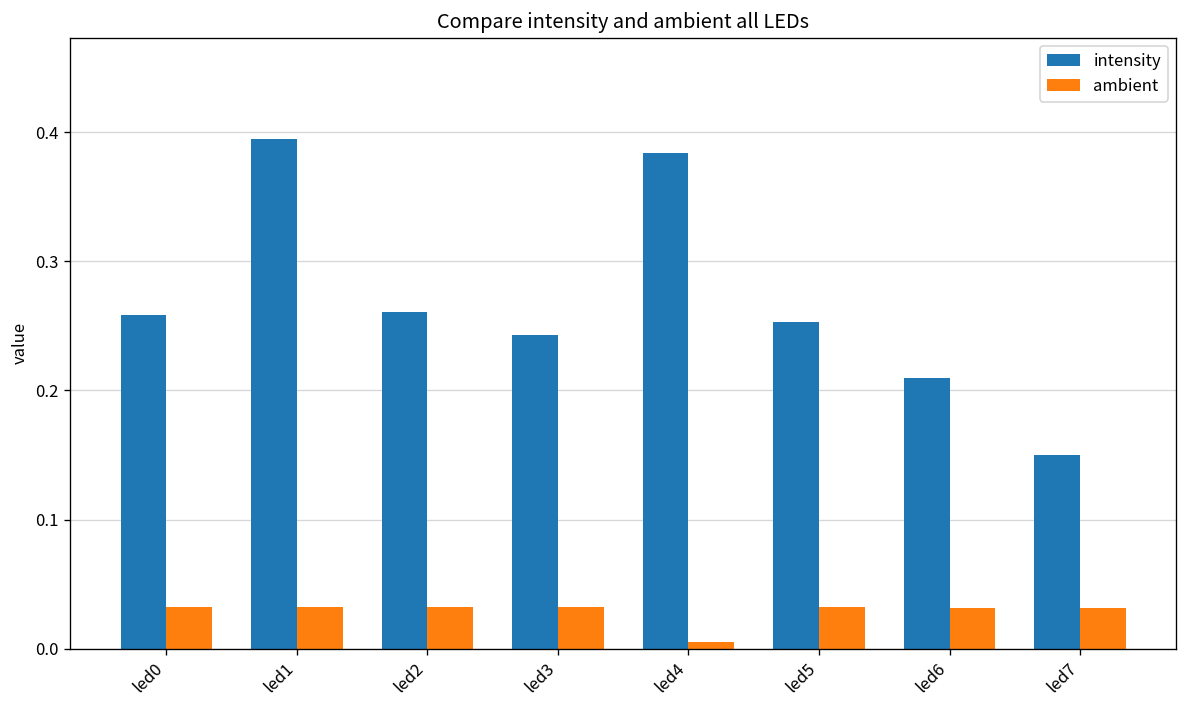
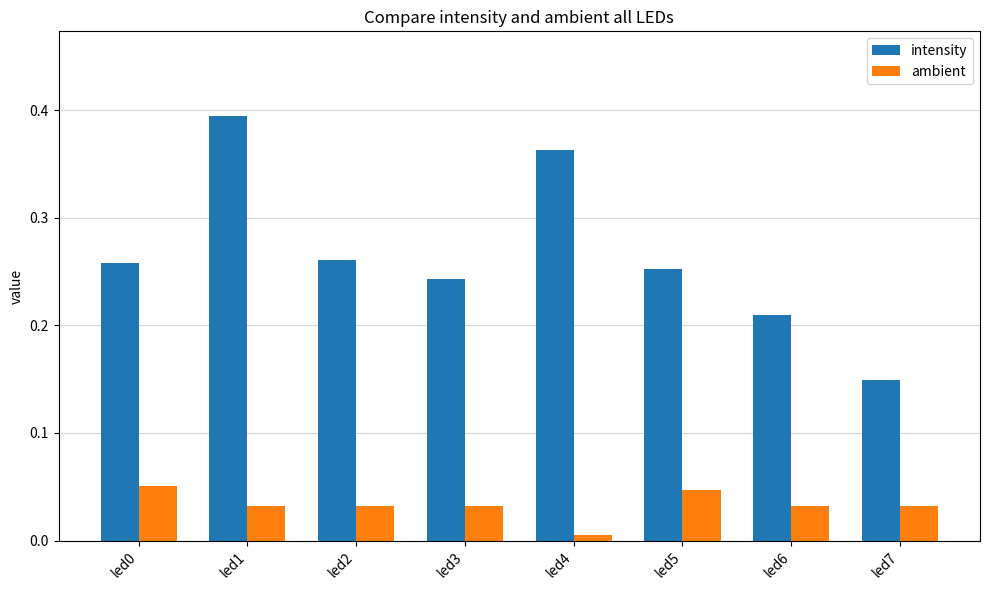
  {
    "intensity": {
      "led0": 0.258,
      "led1": 0.394,
      "led2": 0.261,
      "led3": 0.243,
-     "led4": 0.384,
+     "led4": 0.363,
      "led5": 0.253,
      "led6": 0.210,
      "led7": 0.150
    },
    "ambient": {
-     "led0": 0.032,
+     "led0": 0.051,
      "led1": 0.032,
      "led2": 0.032,
      "led3": 0.032,
      "led4": 0.005,
-     "led5": 0.032,
+     "led5": 0.047,
      "led6": 0.032,
      "led7": 0.032
    }
  }
